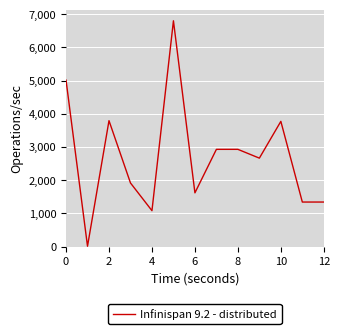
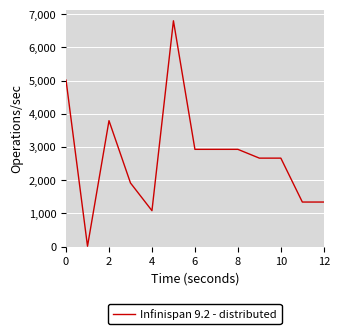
  {
    "0": "5,000",
    "2": "3,800",
    "4": "1,100",
-   "6": "1,600",
+   "6": "2,900",
    "8": "2,900",
-   "10": "3,800",
+   "10": "2,700",
    "12": "1,300"
  }
